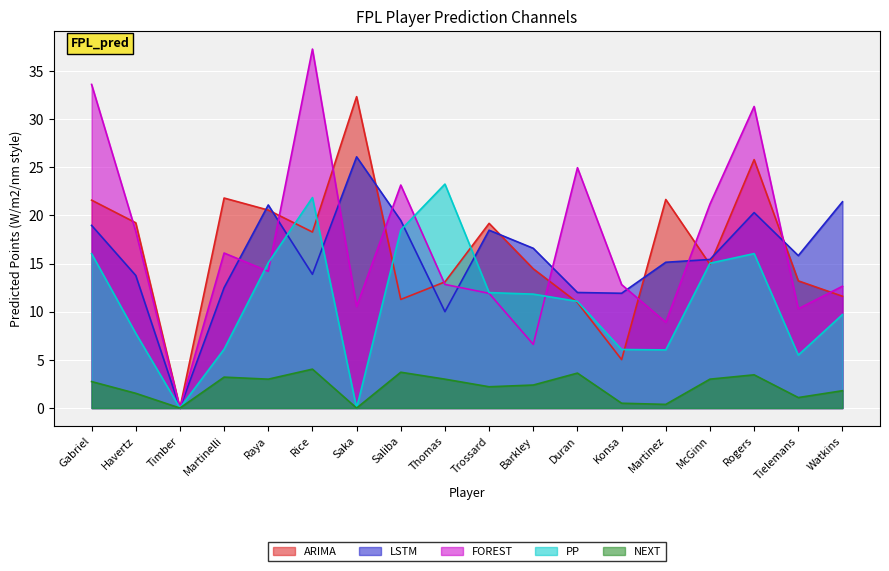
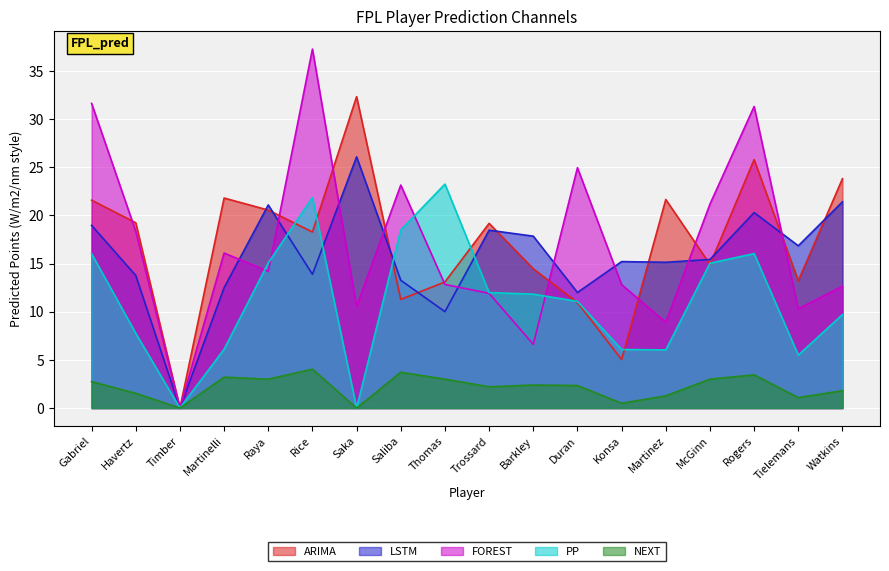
  {
    "ARIMA": {
      "Gabriel": 22,
      "Havertz": 19,
      "Martinelli": 22,
      "Raya": 21,
      "Rice": 18,
      "Saka": 32,
      "Saliba": 11,
      "Trossard": 19,
      "Barkley": 14,
      "Konsa": 5,
      "Martinez": 22,
      "Rogers": 26,
      "Tielemans": 13,
-     "Watkins": 12
+     "Watkins": 24
    },
    "LSTM": {
      "Gabriel": 19,
      "Havertz": 14,
      "Martinelli": 13,
      "Raya": 21,
      "Rice": 14,
      "Saka": 26,
-     "Saliba": 19,
+     "Saliba": 13,
      "Thomas": 10,
      "Trossard": 18,
-     "Barkley": 17,
+     "Barkley": 18,
      "Duran": 12,
-     "Konsa": 12,
+     "Konsa": 15,
      "Martinez": 15,
      "McGinn": 15,
      "Rogers": 20,
-     "Tielemans": 16,
+     "Tielemans": 17,
      "Watkins": 21
    },
    "FOREST": {
-     "Gabriel": 34,
+     "Gabriel": 32,
      "Havertz": 18,
      "Martinelli": 16,
      "Raya": 14,
      "Rice": 37,
      "Saka": 11,
      "Saliba": 23,
      "Barkley": 7,
      "Duran": 25,
      "Konsa": 13,
      "Martinez": 9,
      "McGinn": 21,
      "Rogers": 31,
      "Tielemans": 10,
      "Watkins": 13
    },
    "PP": {
      "Gabriel": 16,
      "Havertz": 8,
      "Martinelli": 6,
      "Raya": 15,
      "Rice": 22,
      "Saliba": 18,
      "Thomas": 23,
      "Barkley": 12,
      "Konsa": 6,
      "Martinez": 6,
      "Rogers": 16,
      "Tielemans": 6,
      "Watkins": 10
    },
    "NEXT": {
      "Gabriel": 3,
      "Havertz": 2,
      "Martinelli": 3,
      "Raya": 3,
      "Rice": 4,
      "Saliba": 4,
      "Thomas": 3,
      "Trossard": 2,
      "Barkley": 2,
-     "Duran": 4,
+     "Duran": 2,
      "Konsa": 1,
-     "Martinez": 0,
+     "Martinez": 1,
      "McGinn": 3,
      "Rogers": 3,
      "Tielemans": 1,
      "Watkins": 2
    }
  }
